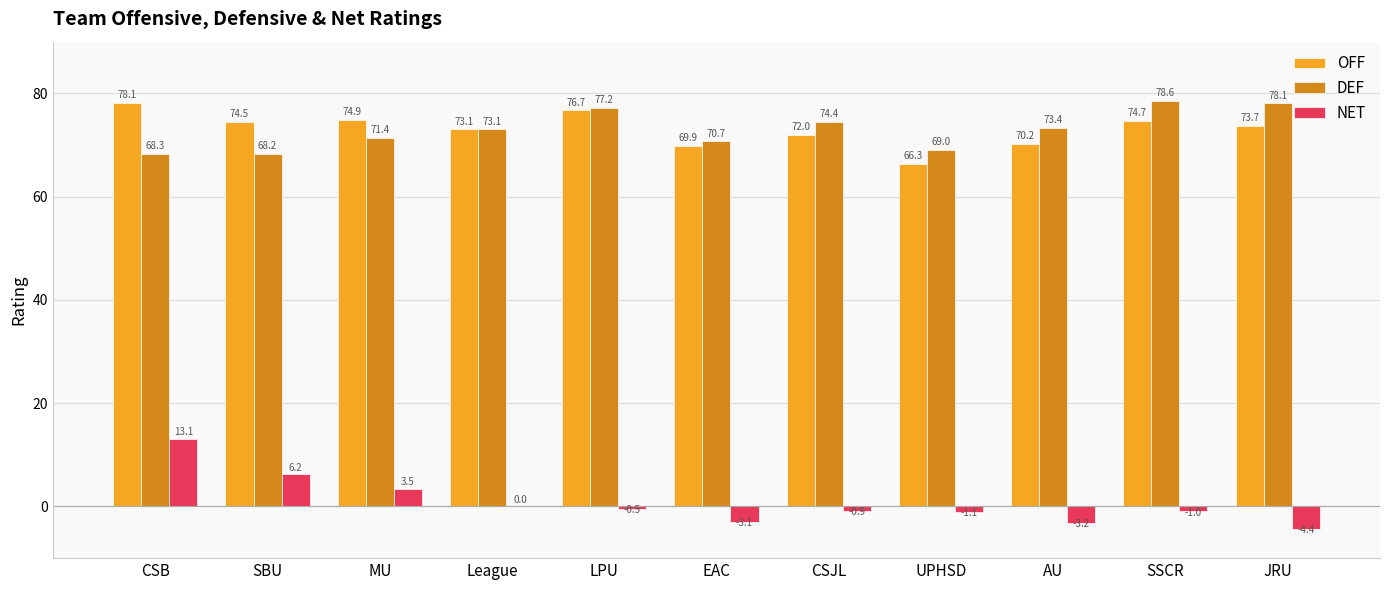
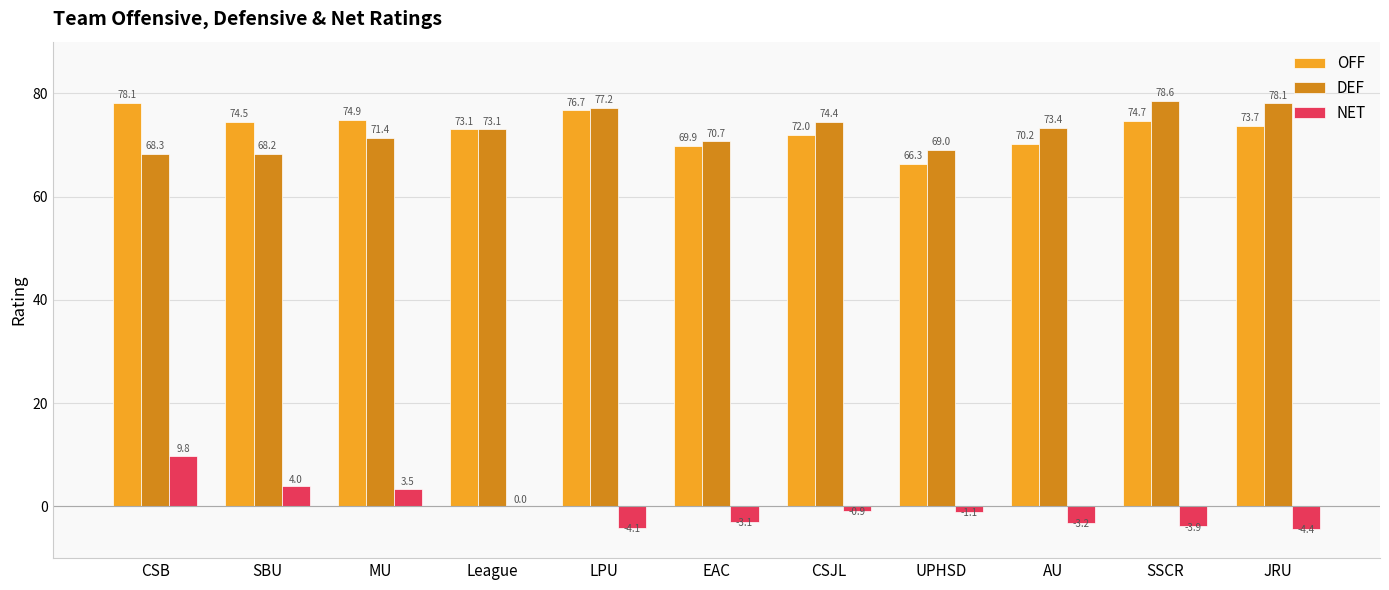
  {
    "NET": {
-     "CSB": 13.1,
-     "SBU": 6.2,
+     "CSB": 9.8,
+     "SBU": 4.0,
      "MU": 3.5,
      "League": 0.0,
-     "LPU": -0.5,
+     "LPU": -4.1,
      "EAC": -3.1,
      "CSJL": -0.9,
      "UPHSD": -1.1,
      "AU": -3.2,
-     "SSCR": -1.0,
+     "SSCR": -3.9,
      "JRU": -4.4
    }
  }
